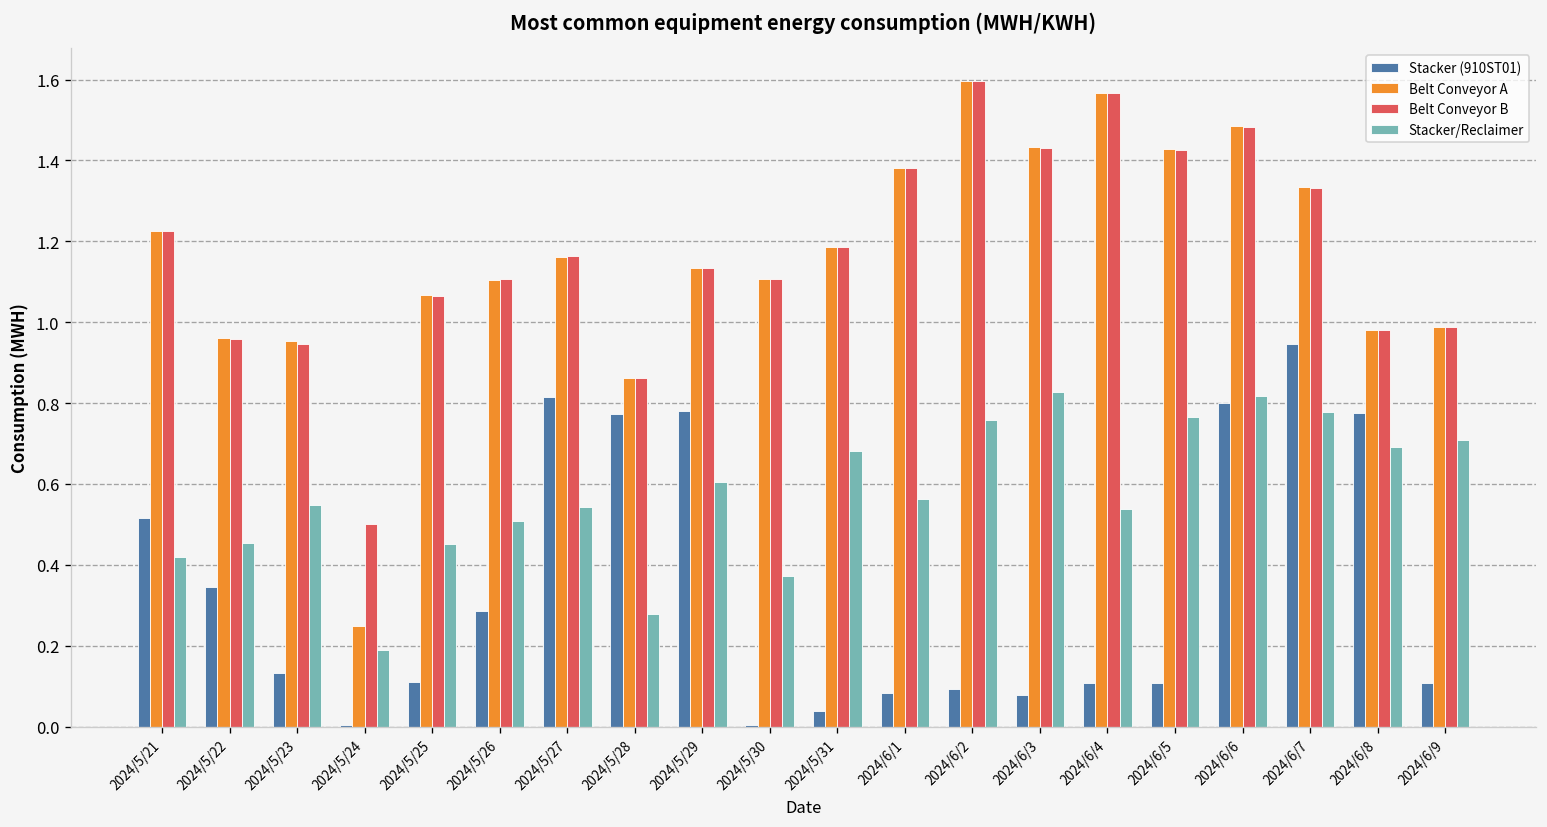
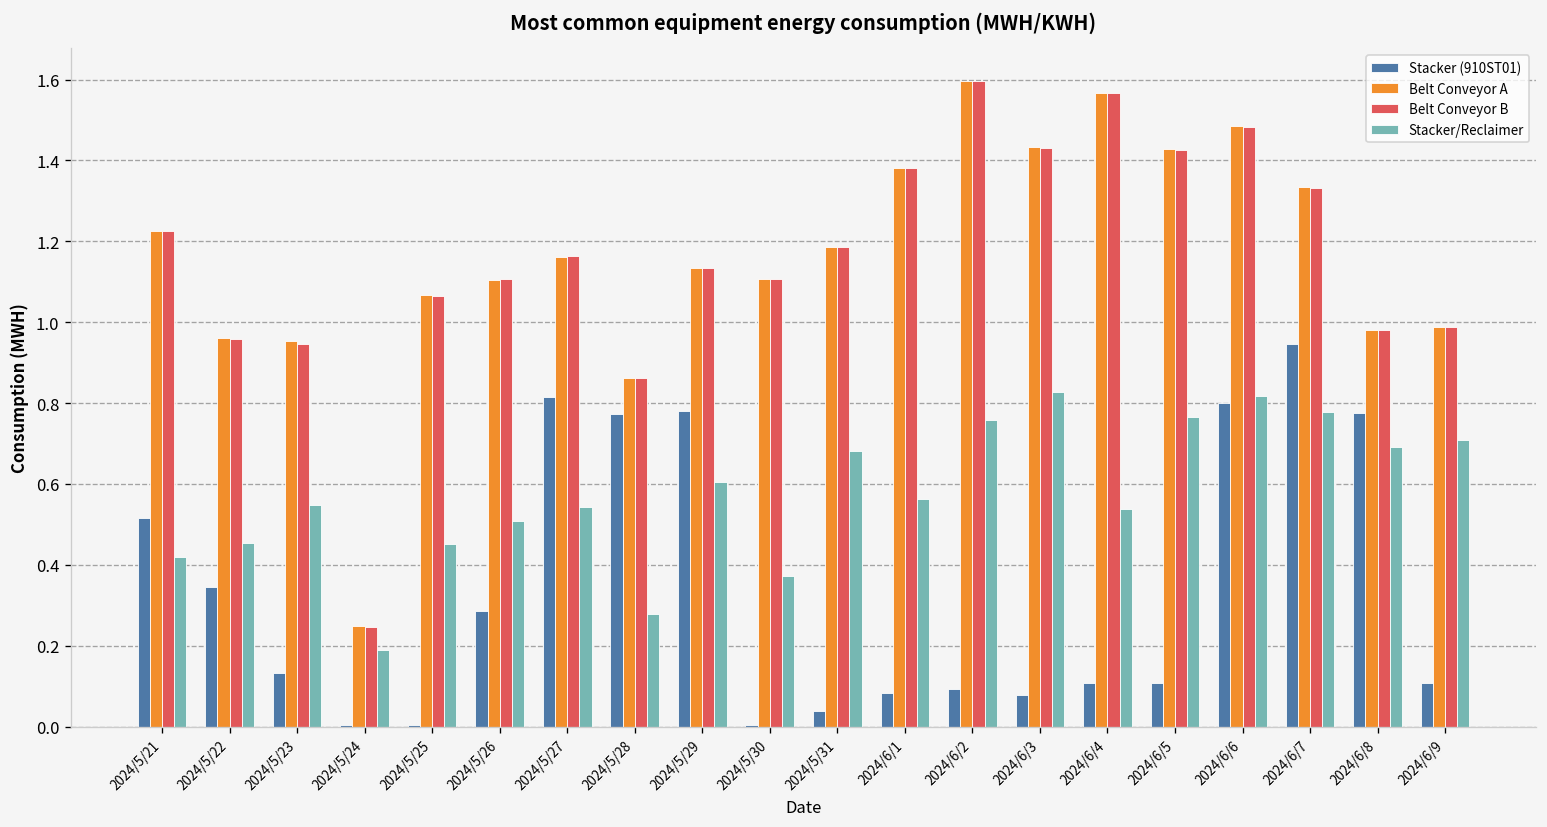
  {
    "Stacker (910ST01)": {
      "2024/5/21": 0.52,
      "2024/5/22": 0.34,
      "2024/5/23": 0.13,
-     "2024/5/25": 0.11,
+     "2024/5/25": 0.01,
      "2024/5/26": 0.29,
      "2024/5/27": 0.82,
      "2024/5/28": 0.77,
      "2024/5/29": 0.78,
      "2024/5/31": 0.04,
      "2024/6/1": 0.08,
      "2024/6/2": 0.09,
      "2024/6/3": 0.08,
      "2024/6/4": 0.11,
      "2024/6/5": 0.11,
      "2024/6/6": 0.80,
      "2024/6/7": 0.95,
      "2024/6/8": 0.78,
      "2024/6/9": 0.11
    },
    "Belt Conveyor A": {
      "2024/5/21": 1.23,
      "2024/5/22": 0.96,
      "2024/5/23": 0.95,
      "2024/5/24": 0.25,
      "2024/5/25": 1.07,
      "2024/5/26": 1.10,
      "2024/5/27": 1.16,
      "2024/5/28": 0.86,
      "2024/5/29": 1.13,
      "2024/5/30": 1.11,
      "2024/5/31": 1.19,
      "2024/6/1": 1.38,
      "2024/6/2": 1.60,
      "2024/6/3": 1.43,
      "2024/6/4": 1.57,
      "2024/6/5": 1.43,
      "2024/6/6": 1.49,
      "2024/6/7": 1.33,
      "2024/6/8": 0.98,
      "2024/6/9": 0.99
    },
    "Belt Conveyor B": {
      "2024/5/21": 1.23,
      "2024/5/22": 0.96,
      "2024/5/23": 0.95,
-     "2024/5/24": 0.50,
+     "2024/5/24": 0.25,
      "2024/5/25": 1.07,
      "2024/5/26": 1.11,
      "2024/5/27": 1.16,
      "2024/5/28": 0.86,
      "2024/5/29": 1.13,
      "2024/5/30": 1.11,
      "2024/5/31": 1.19,
      "2024/6/1": 1.38,
      "2024/6/2": 1.60,
      "2024/6/3": 1.43,
      "2024/6/4": 1.57,
      "2024/6/5": 1.43,
      "2024/6/6": 1.48,
      "2024/6/7": 1.33,
      "2024/6/8": 0.98,
      "2024/6/9": 0.99
    },
    "Stacker/Reclaimer": {
      "2024/5/21": 0.42,
      "2024/5/22": 0.46,
      "2024/5/23": 0.55,
      "2024/5/24": 0.19,
      "2024/5/25": 0.45,
      "2024/5/26": 0.51,
      "2024/5/27": 0.54,
      "2024/5/28": 0.28,
      "2024/5/29": 0.60,
      "2024/5/30": 0.37,
      "2024/5/31": 0.68,
      "2024/6/1": 0.56,
      "2024/6/2": 0.76,
      "2024/6/3": 0.83,
      "2024/6/4": 0.54,
      "2024/6/5": 0.77,
      "2024/6/6": 0.82,
      "2024/6/7": 0.78,
      "2024/6/8": 0.69,
      "2024/6/9": 0.71
    }
  }
